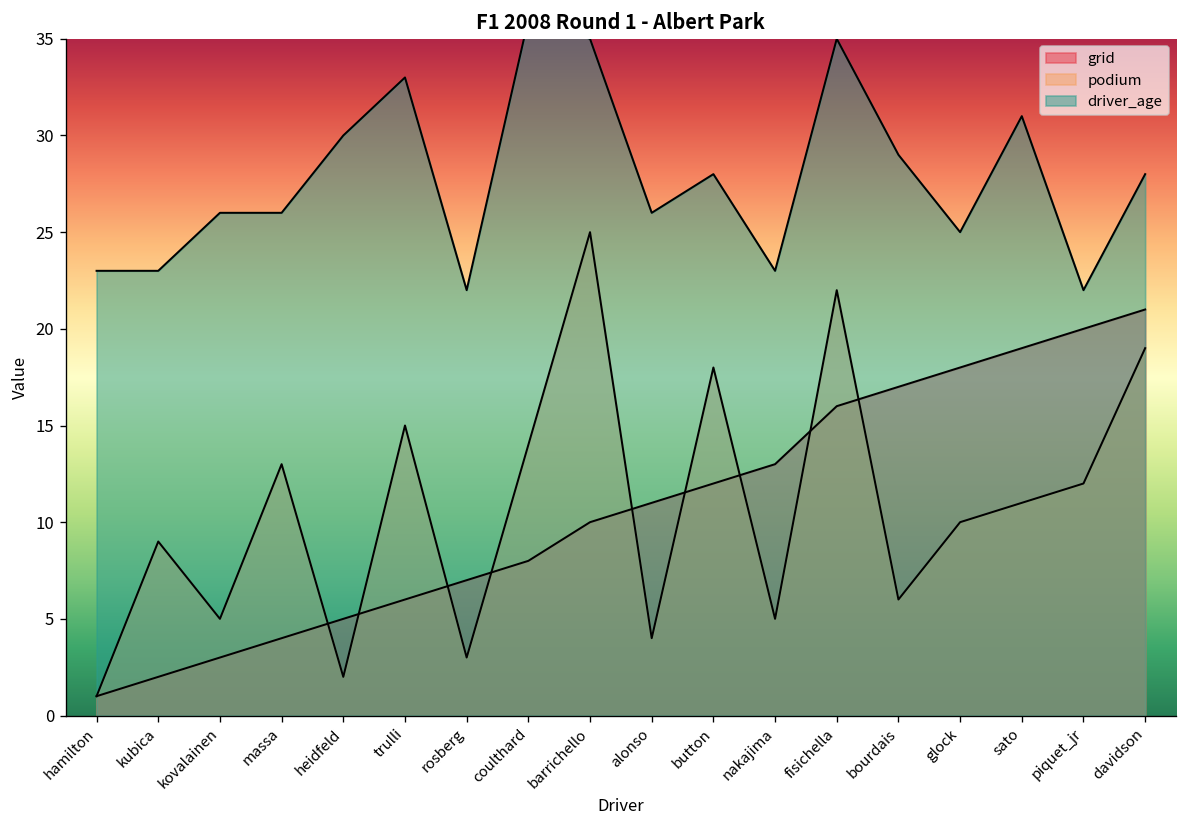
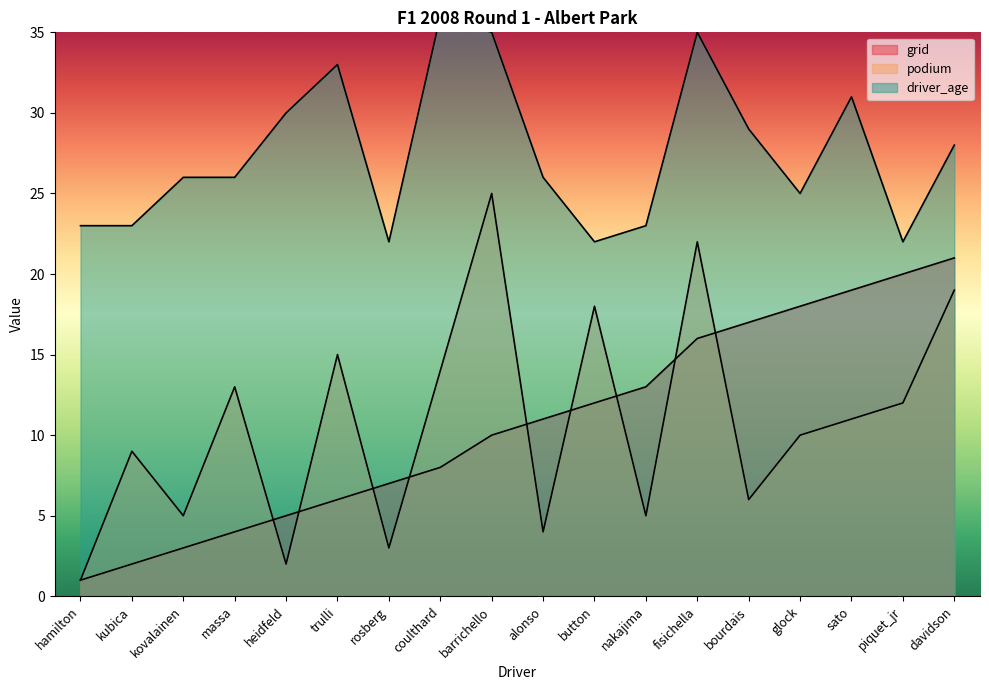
  {
    "grid": {
      "kubica": 2,
      "kovalainen": 3,
      "massa": 4,
      "heidfeld": 5,
      "trulli": 6,
      "rosberg": 7,
      "coulthard": 8,
      "barrichello": 10,
      "alonso": 11,
      "button": 12,
      "nakajima": 13,
      "fisichella": 16,
      "bourdais": 17,
      "glock": 18,
      "sato": 19,
      "piquet_jr": 20,
      "davidson": 21
    },
    "podium": {
      "kubica": 9,
      "kovalainen": 5,
      "massa": 13,
      "heidfeld": 2,
      "trulli": 15,
      "rosberg": 3,
      "coulthard": 14,
      "barrichello": 25,
      "alonso": 4,
      "button": 18,
      "nakajima": 5,
      "fisichella": 22,
      "bourdais": 6,
      "glock": 10,
      "sato": 11,
      "piquet_jr": 12,
      "davidson": 19
    },
    "driver_age": {
      "hamilton": 23,
      "kubica": 23,
      "kovalainen": 26,
      "massa": 26,
      "heidfeld": 30,
      "trulli": 33,
      "rosberg": 22,
      "barrichello": 35,
      "alonso": 26,
-     "button": 28,
+     "button": 22,
      "nakajima": 23,
      "fisichella": 35,
      "bourdais": 29,
      "glock": 25,
      "sato": 31,
      "piquet_jr": 22,
      "davidson": 28
    }
  }
